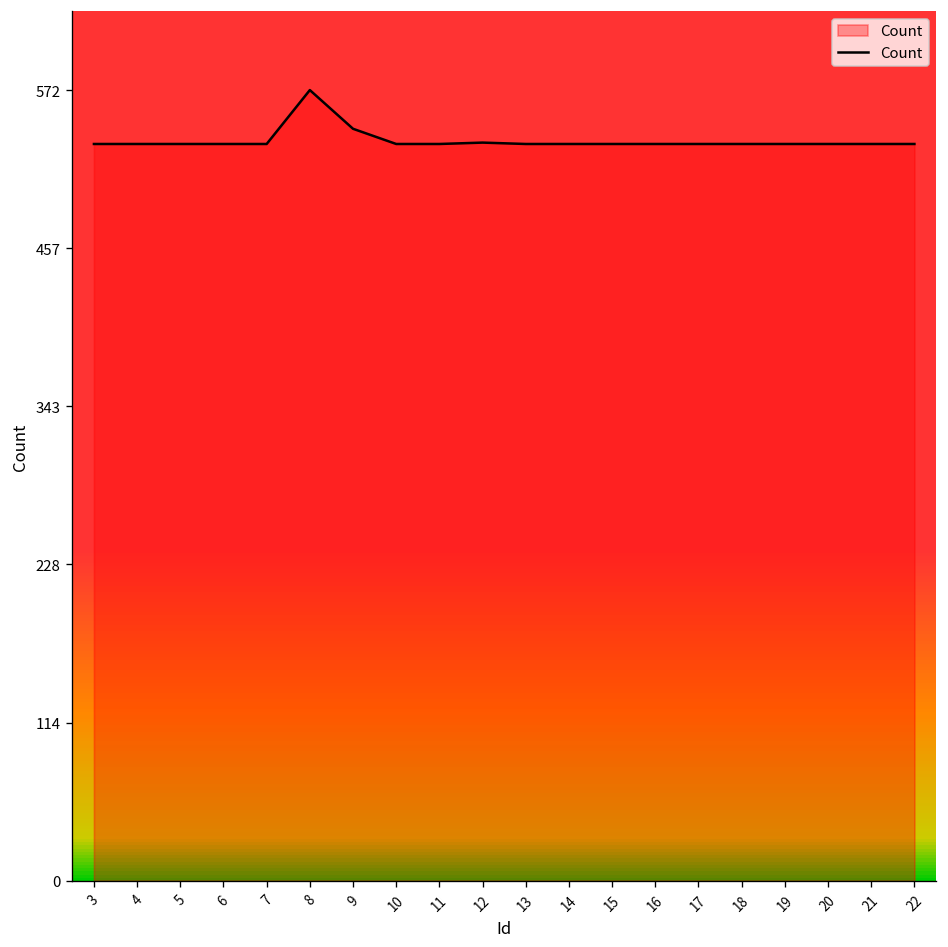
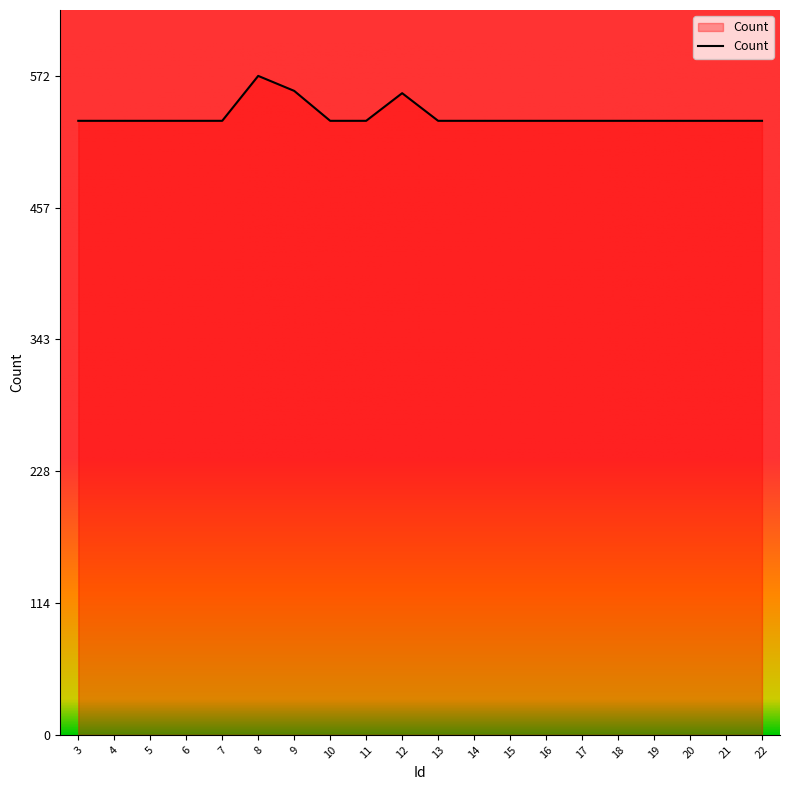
  {
    "3": 533,
    "4": 533,
    "5": 533,
    "6": 533,
    "7": 533,
    "8": 572,
-   "9": 544,
+   "9": 559,
    "10": 533,
    "11": 533,
-   "12": 534,
+   "12": 557,
    "13": 533,
    "14": 533,
    "15": 533,
    "16": 533,
    "17": 533,
    "18": 533,
    "19": 533,
    "20": 533,
    "21": 533,
    "22": 533
  }
